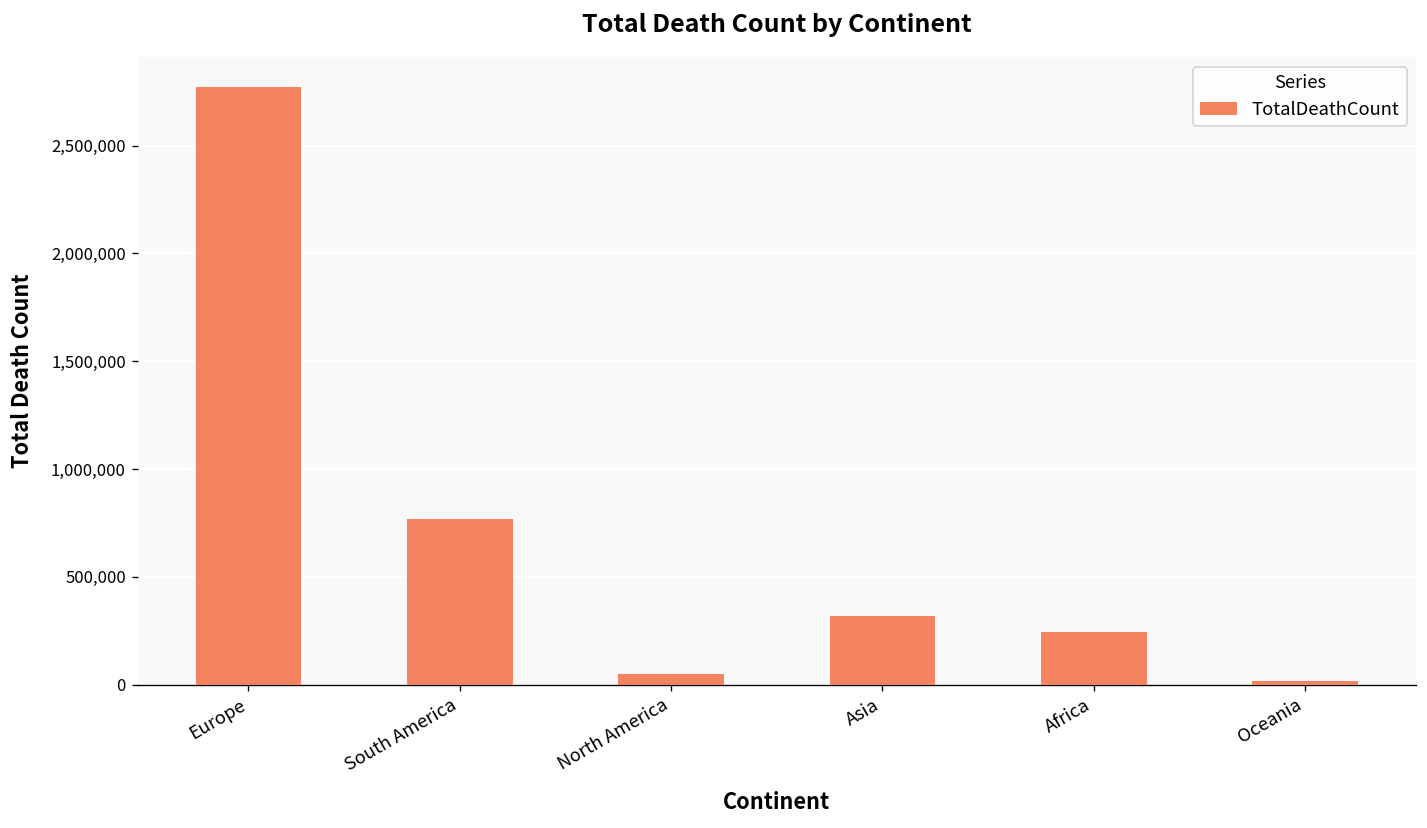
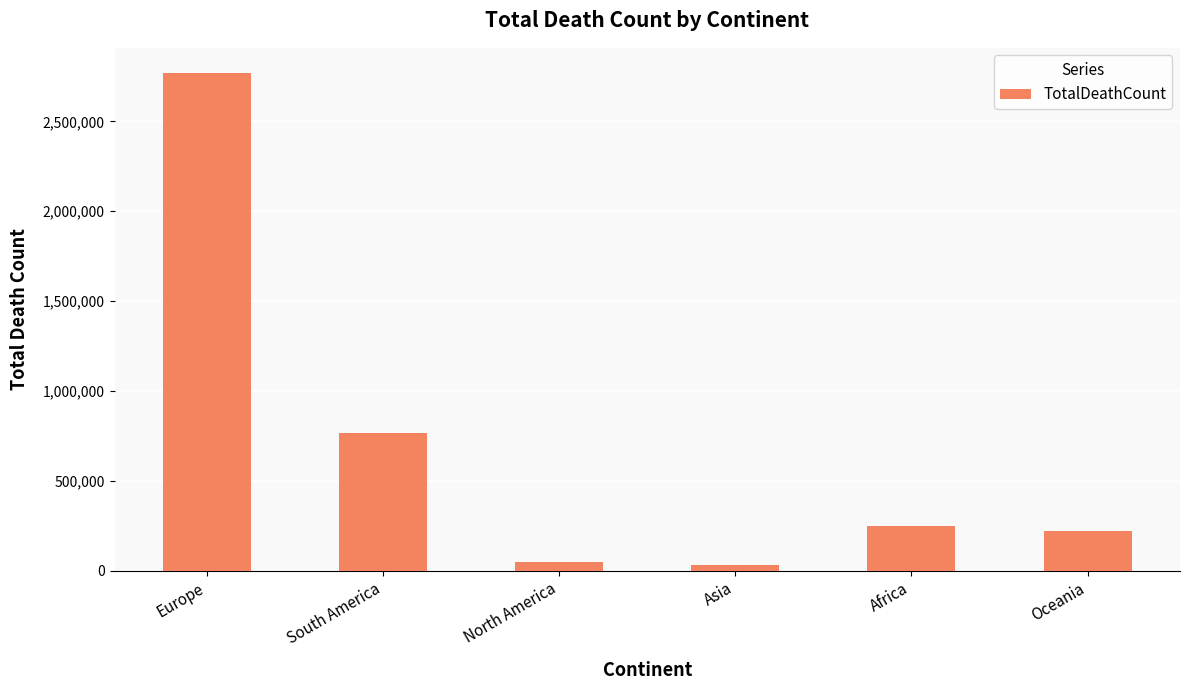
  {
    "Europe": "2,770,000",
    "South America": "770,000",
    "North America": "50,000",
-   "Asia": "320,000",
+   "Asia": "30,000",
    "Africa": "250,000",
-   "Oceania": "20,000"
+   "Oceania": "220,000"
  }
